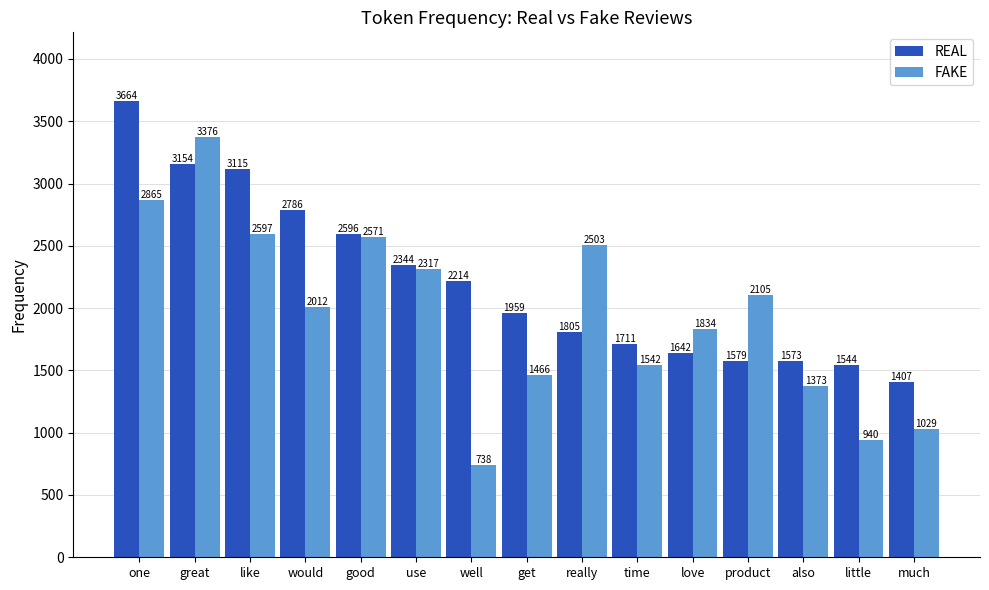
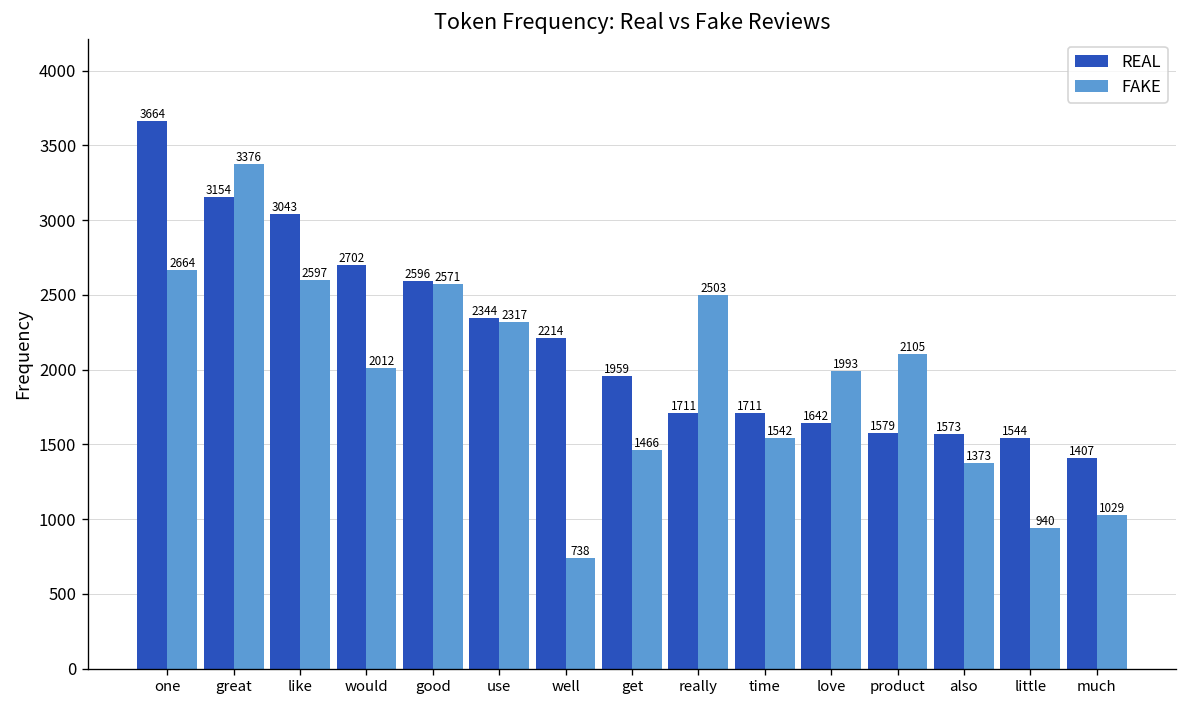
  {
    "REAL": {
      "one": 3664,
      "great": 3154,
-     "like": 3115,
-     "would": 2786,
+     "like": 3043,
+     "would": 2702,
      "good": 2596,
      "use": 2344,
      "well": 2214,
      "get": 1959,
-     "really": 1805,
+     "really": 1711,
      "time": 1711,
      "love": 1642,
      "product": 1579,
      "also": 1573,
      "little": 1544,
      "much": 1407
    },
    "FAKE": {
-     "one": 2865,
+     "one": 2664,
      "great": 3376,
      "like": 2597,
      "would": 2012,
      "good": 2571,
      "use": 2317,
      "well": 738,
      "get": 1466,
      "really": 2503,
      "time": 1542,
-     "love": 1834,
+     "love": 1993,
      "product": 2105,
      "also": 1373,
      "little": 940,
      "much": 1029
    }
  }
